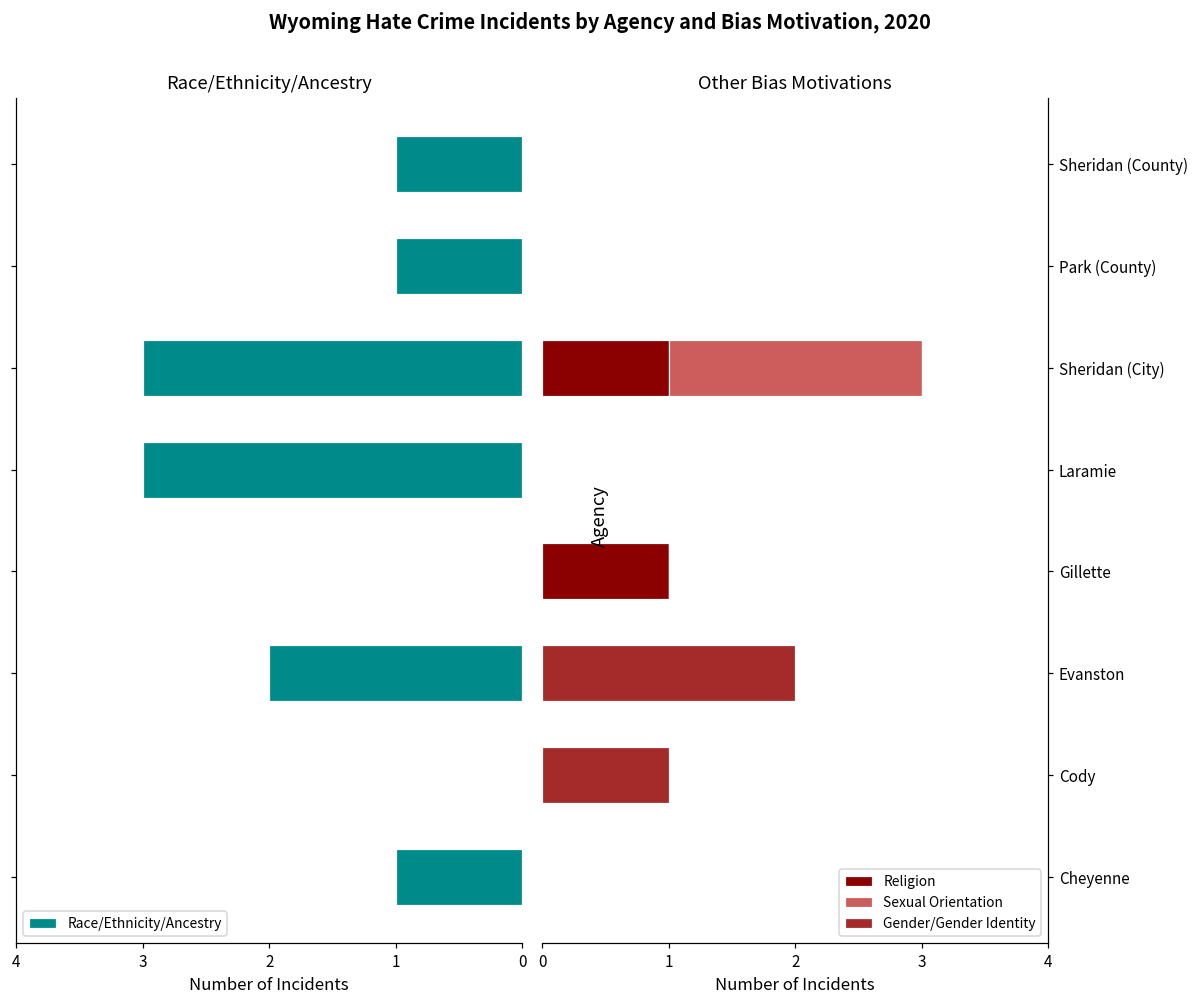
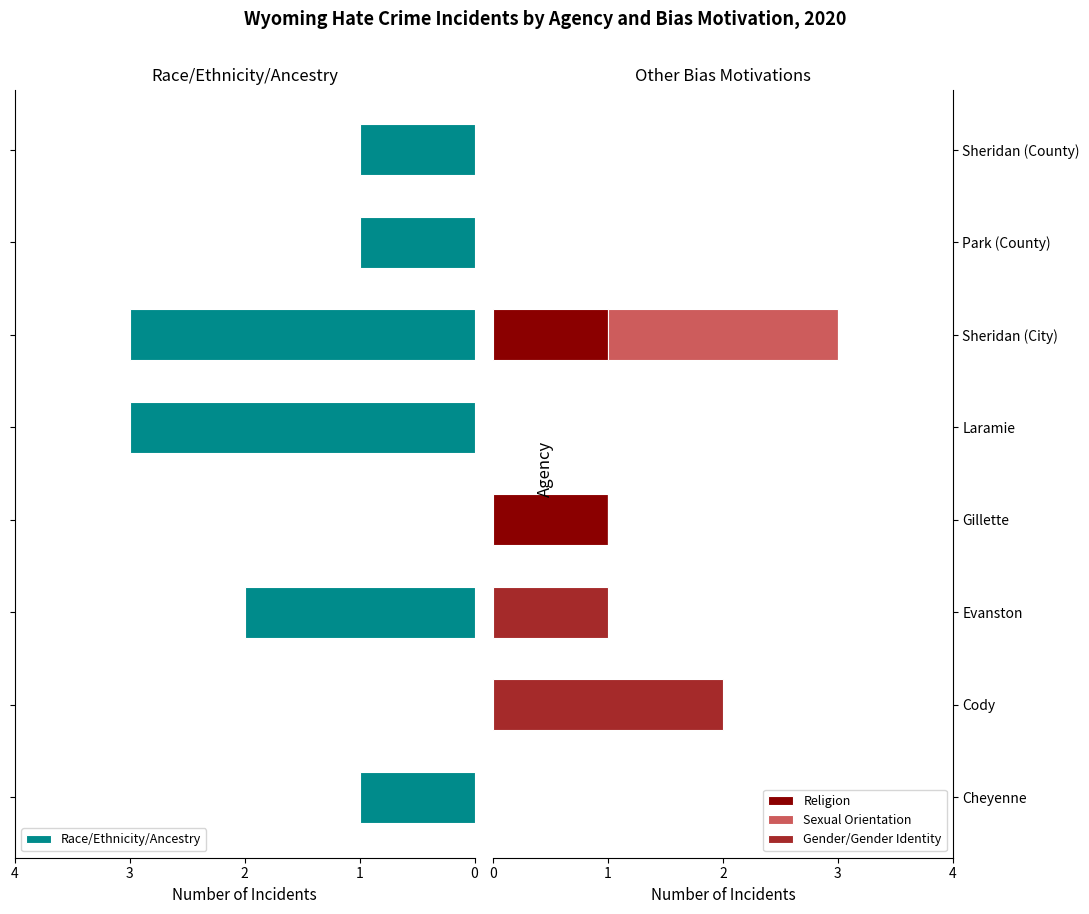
  {
    "Other Bias Motivations": {
      "Religion": {
        "Sheridan (County)": 0,
        "Park (County)": 0,
        "Sheridan (City)": 1,
        "Laramie": 0,
        "Gillette": 1,
        "Evanston": 0,
        "Cody": 0,
        "Cheyenne": 0
      },
      "Gender/Gender Identity": {
-       "Evanston": 2,
-       "Cody": 1
+       "Evanston": 1,
+       "Cody": 2
      }
    }
  }
